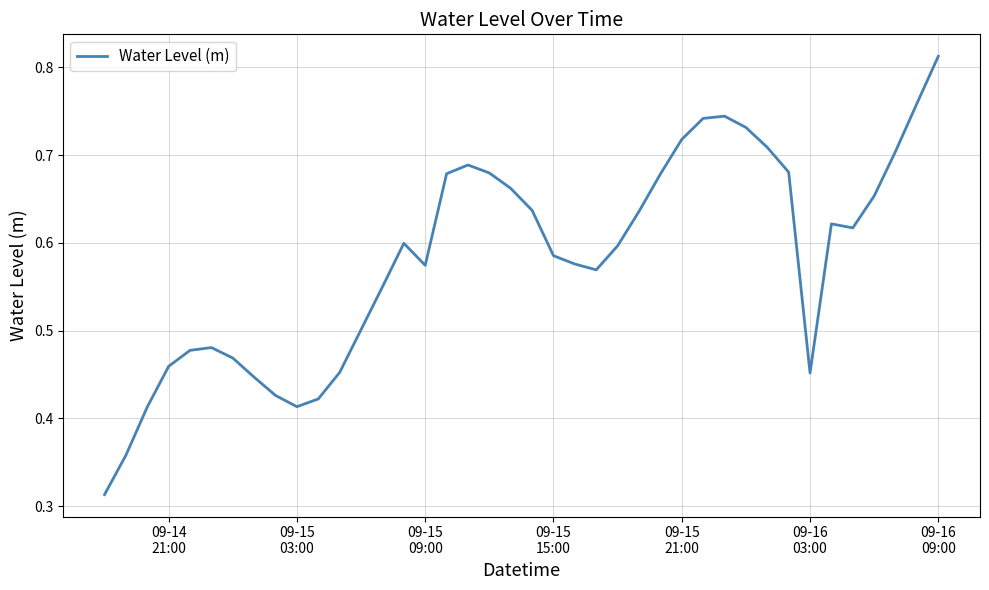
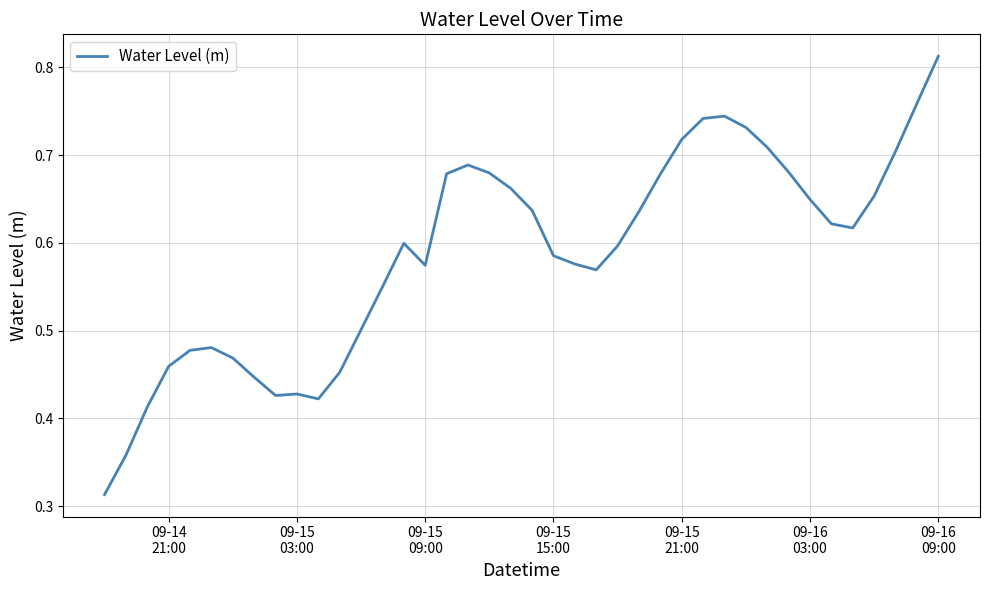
  {
    "09-14 21:00": 0.46,
-   "09-15 03:00": 0.41,
+   "09-15 03:00": 0.43,
    "09-15 09:00": 0.57,
    "09-15 15:00": 0.59,
    "09-15 21:00": 0.72,
-   "09-16 03:00": 0.45,
+   "09-16 03:00": 0.65,
    "09-16 09:00": 0.81
  }
